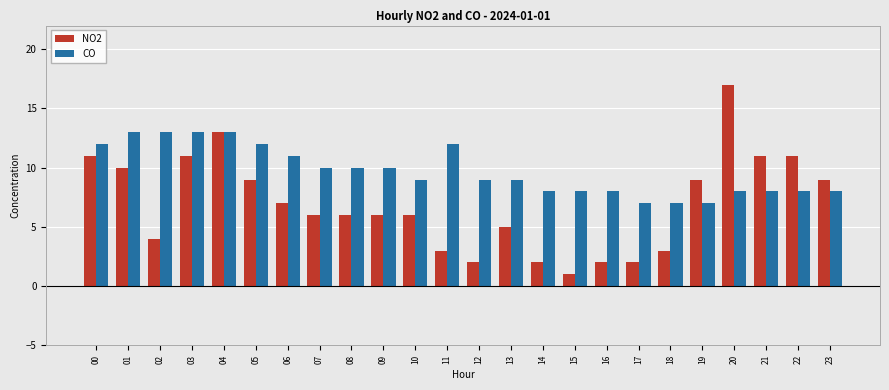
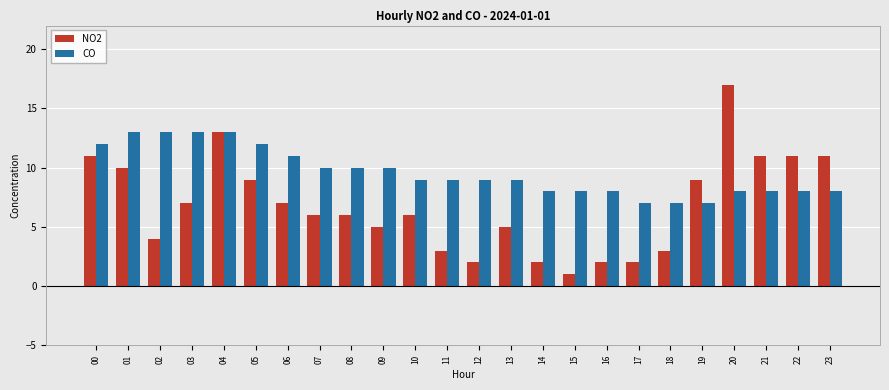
  {
    "NO2": {
      "00": 11,
      "01": 10,
      "02": 4,
-     "03": 11,
+     "03": 7,
      "04": 13,
      "05": 9,
      "06": 7,
      "07": 6,
      "08": 6,
-     "09": 6,
+     "09": 5,
      "10": 6,
      "11": 3,
      "12": 2,
      "13": 5,
      "14": 2,
      "15": 1,
      "16": 2,
      "17": 2,
      "18": 3,
      "19": 9,
      "20": 17,
      "21": 11,
      "22": 11,
-     "23": 9
+     "23": 11
    },
    "CO": {
      "00": 12,
      "01": 13,
      "02": 13,
      "03": 13,
      "04": 13,
      "05": 12,
      "06": 11,
      "07": 10,
      "08": 10,
      "09": 10,
      "10": 9,
-     "11": 12,
+     "11": 9,
      "12": 9,
      "13": 9,
      "14": 8,
      "15": 8,
      "16": 8,
      "17": 7,
      "18": 7,
      "19": 7,
      "20": 8,
      "21": 8,
      "22": 8,
      "23": 8
    }
  }
